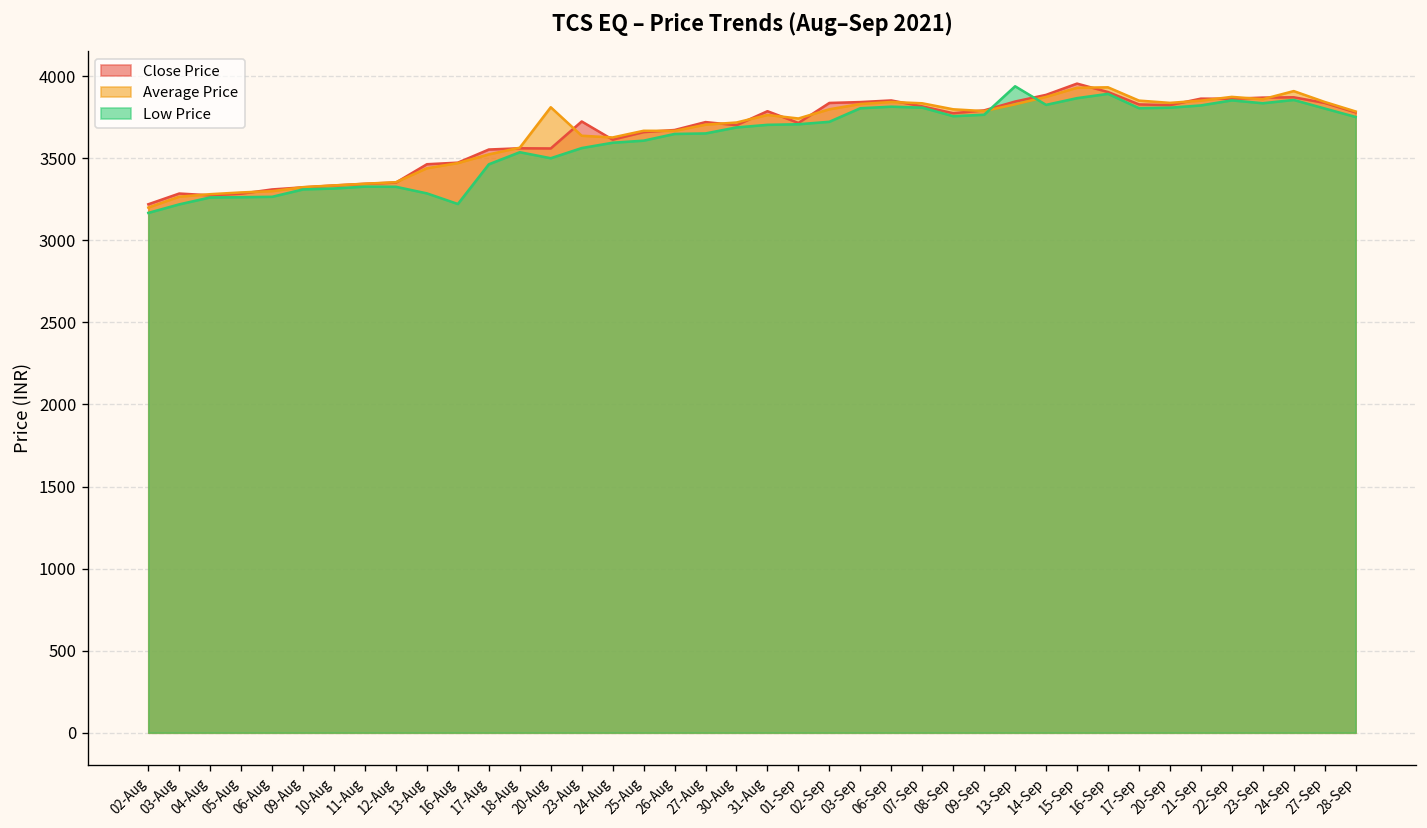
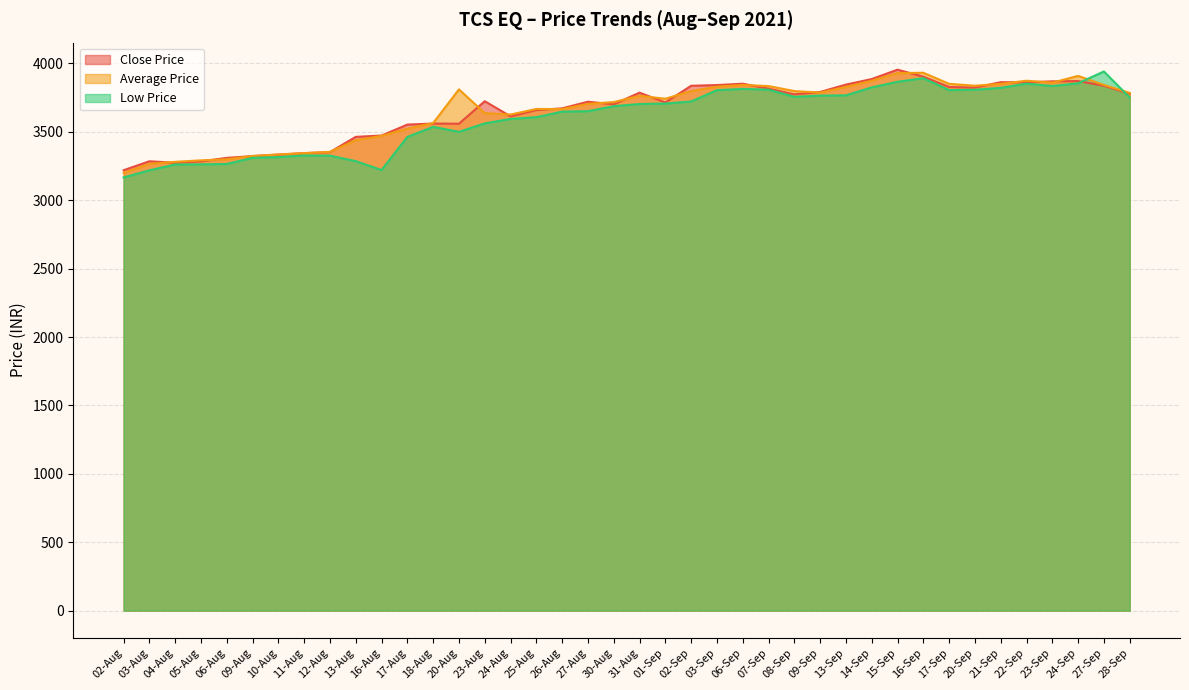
  {
    "Close Price": {
      "02-Aug": 3220,
      "03-Aug": 3280,
      "13-Aug": 3460,
      "17-Aug": 3550,
      "20-Aug": 3560,
      "23-Aug": 3720,
      "31-Aug": 3790,
      "02-Sep": 3840,
      "15-Sep": 3950,
      "17-Sep": 3830
    },
    "Average Price": {
      "02-Aug": 3200,
      "03-Aug": 3270,
      "13-Aug": 3440,
      "17-Aug": 3520,
      "20-Aug": 3810,
      "23-Aug": 3640,
      "31-Aug": 3760,
      "01-Sep": 3740,
      "02-Sep": 3800,
      "08-Sep": 3800,
      "15-Sep": 3930,
      "16-Sep": 3930,
      "17-Sep": 3850,
      "24-Sep": 3910
    },
    "Low Price": {
      "02-Aug": 3170,
      "03-Aug": 3220,
      "05-Aug": 3260,
      "06-Aug": 3270,
      "12-Aug": 3330,
      "13-Aug": 3290,
      "16-Aug": 3220,
      "17-Aug": 3460,
      "18-Aug": 3540,
      "20-Aug": 3500,
      "23-Aug": 3560,
      "25-Aug": 3610,
      "27-Aug": 3650,
      "31-Aug": 3700,
      "02-Sep": 3720,
      "03-Sep": 3800,
      "06-Sep": 3810,
      "09-Sep": 3770,
-     "13-Sep": 3940,
+     "13-Sep": 3770,
      "14-Sep": 3830,
      "15-Sep": 3870,
      "17-Sep": 3810,
      "21-Sep": 3820,
      "23-Sep": 3840,
-     "27-Sep": 3800,
+     "27-Sep": 3940,
      "28-Sep": 3750
    }
  }
